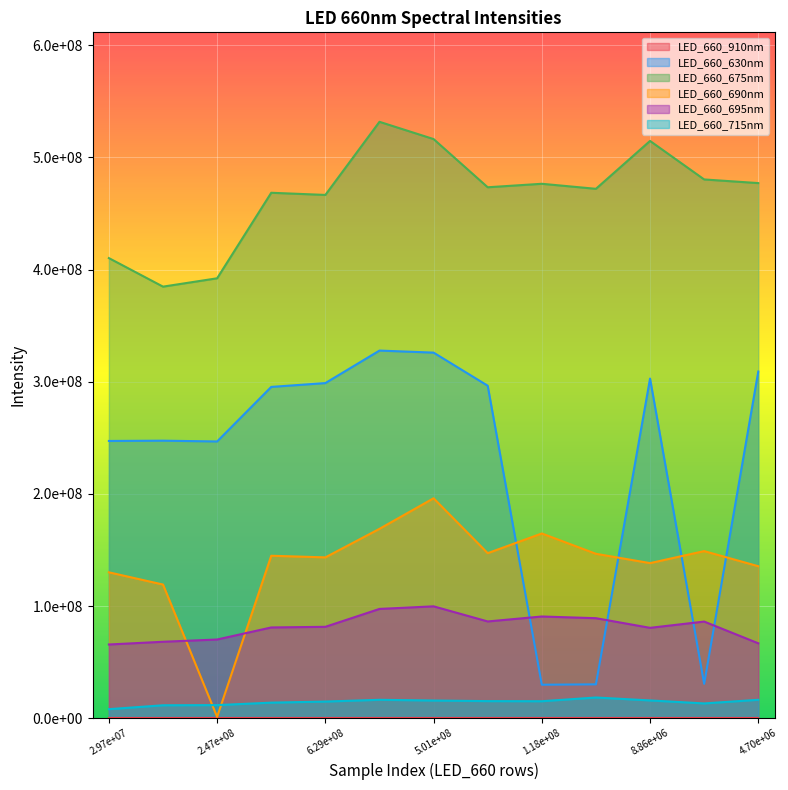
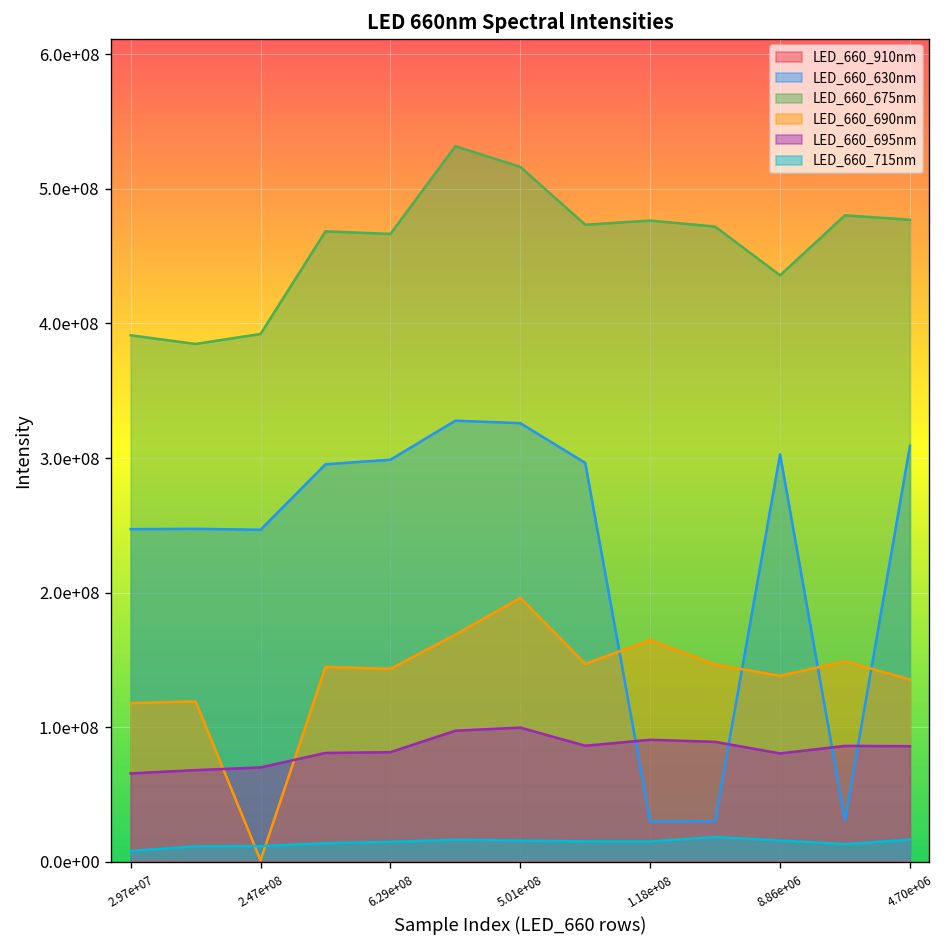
  {
    "LED_660_910nm": {
      "2.97e+07": 0,
      "6.29e+08": 0,
      "5.01e+08": 0,
      "1.18e+08": 0,
      "8.86e+06": 0,
      "4.70e+06": 0
    },
    "LED_660_675nm": {
-     "2.97e+07": 410000000,
+     "2.97e+07": 391000000,
      "2.47e+08": 392000000,
      "6.29e+08": 466000000,
      "5.01e+08": 516000000,
      "1.18e+08": 476000000,
-     "8.86e+06": 515000000,
+     "8.86e+06": 436000000,
      "4.70e+06": 477000000
    },
    "LED_660_690nm": {
-     "2.97e+07": 130000000,
+     "2.97e+07": 118000000,
      "6.29e+08": 143000000,
      "5.01e+08": 196000000,
      "1.18e+08": 165000000,
      "8.86e+06": 138000000,
      "4.70e+06": 136000000
    },
    "LED_660_695nm": {
      "2.97e+07": 66000000,
      "2.47e+08": 70000000,
      "6.29e+08": 82000000,
      "5.01e+08": 100000000,
      "1.18e+08": 91000000,
      "8.86e+06": 81000000,
-     "4.70e+06": 67000000
+     "4.70e+06": 86000000
    }
  }
